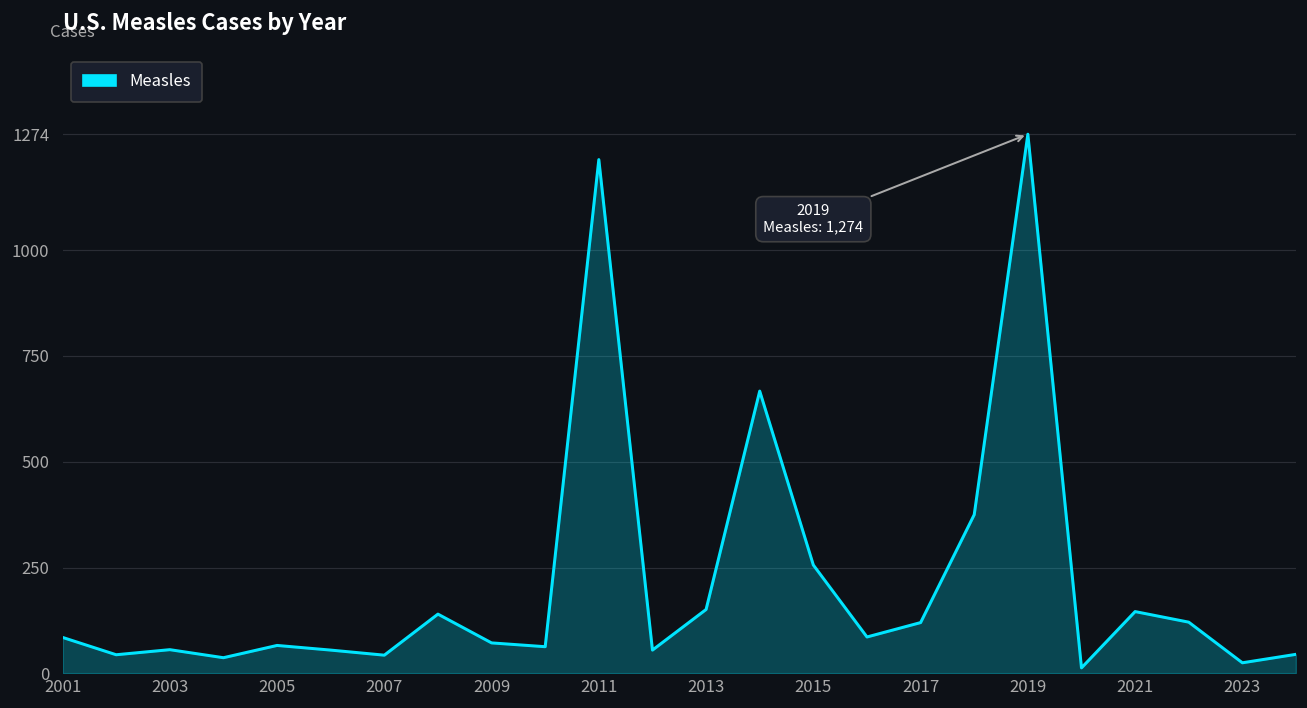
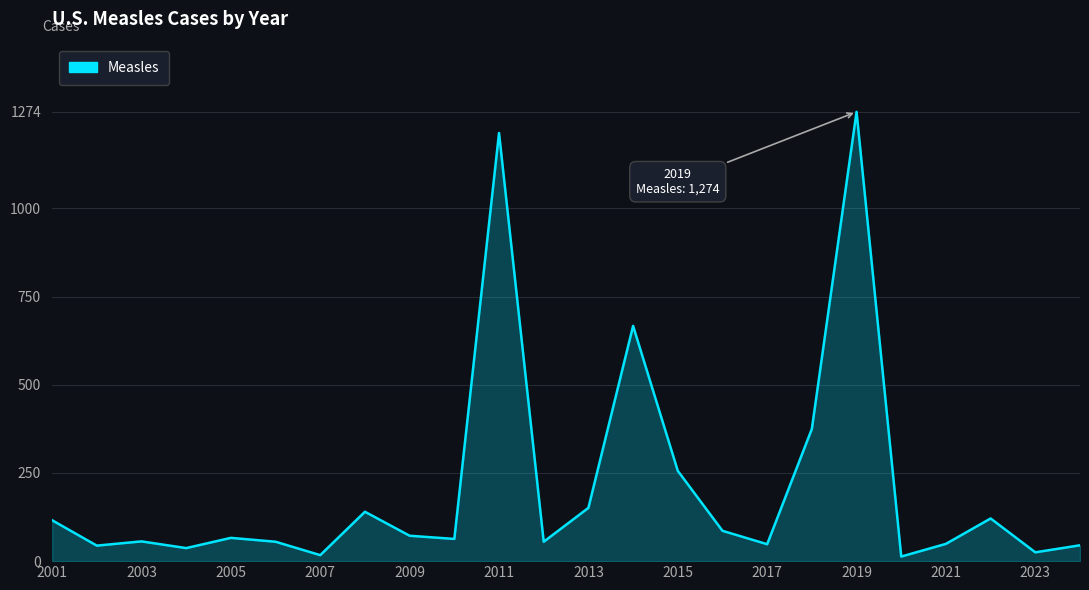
  {
-   "2001": 90,
+   "2001": 120,
    "2003": 60,
    "2005": 70,
-   "2007": 40,
+   "2007": 20,
    "2009": 70,
    "2011": 1210,
    "2013": 150,
    "2015": 260,
-   "2017": 120,
-   "2021": 150,
+   "2017": 50,
+   "2021": 50,
    "2023": 30
  }
